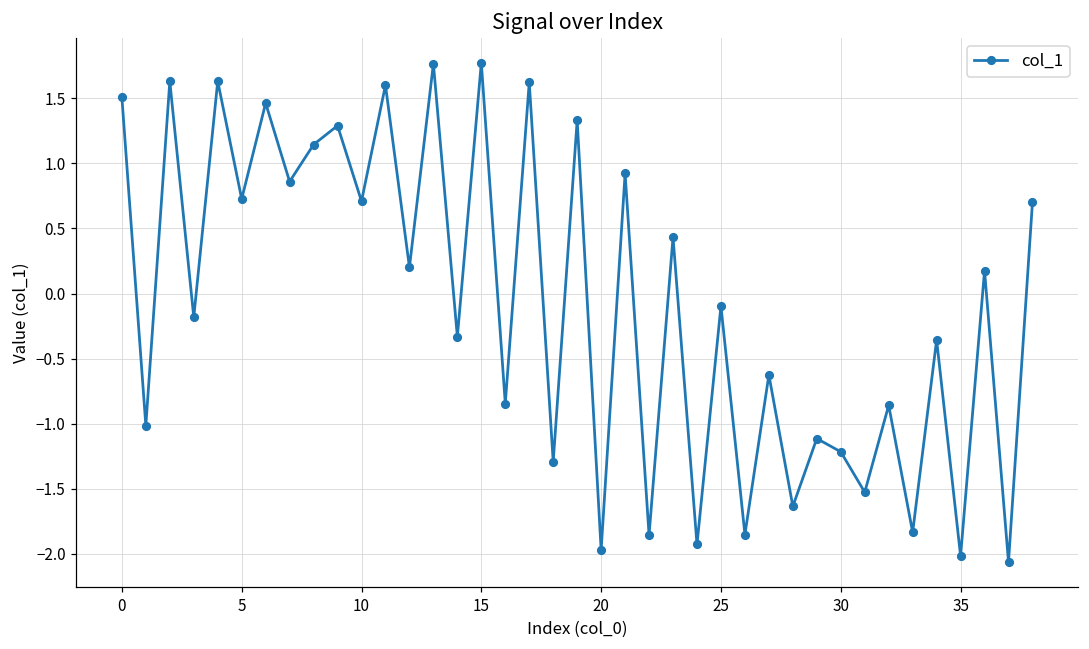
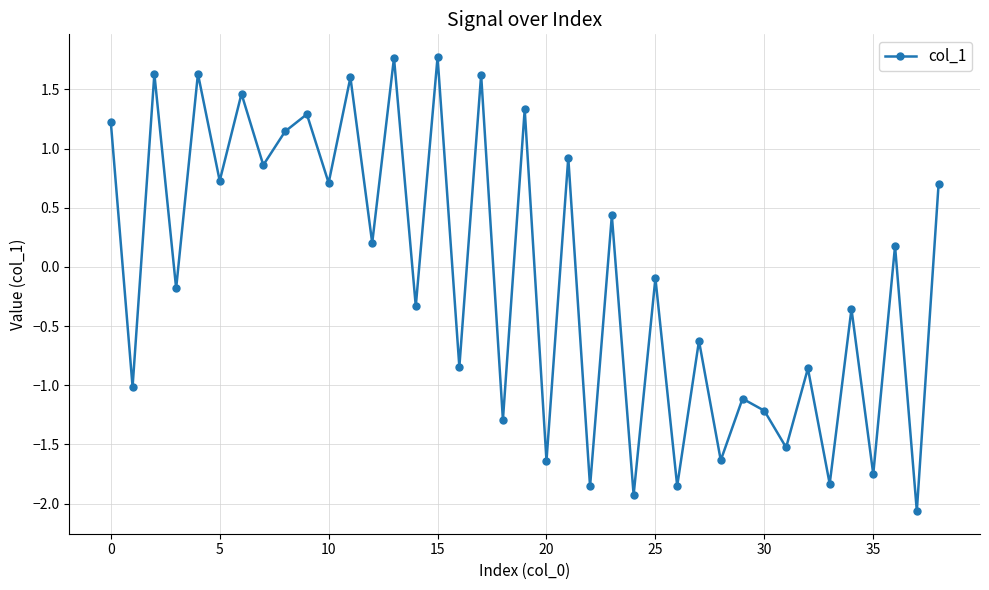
  {
-   "0": 1.51,
+   "0": 1.22,
    "5": 0.73,
    "10": 0.71,
    "15": 1.77,
-   "20": -1.97,
+   "20": -1.64,
    "25": -0.10,
    "30": -1.22,
-   "35": -2.02
+   "35": -1.75
  }
